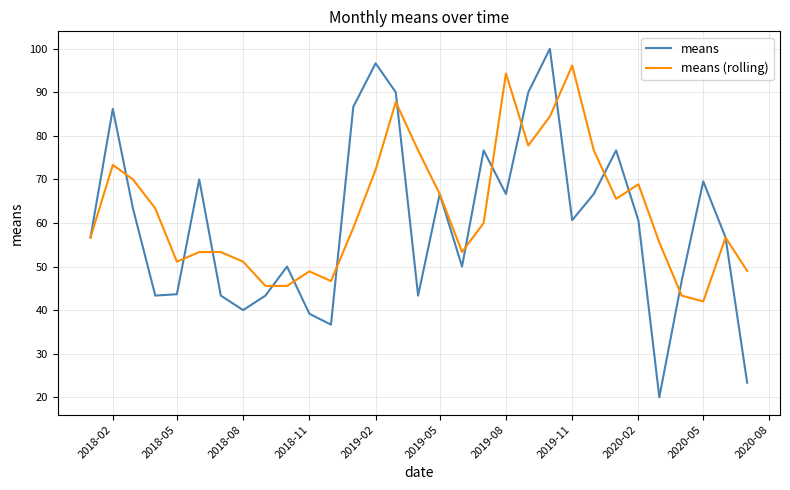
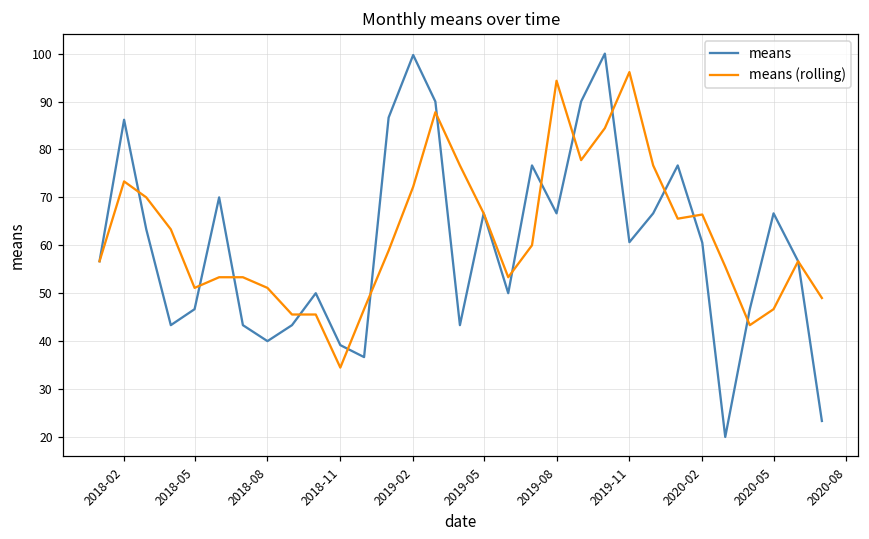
  {
    "means": {
      "2018-02": 86,
-     "2018-05": 44,
+     "2018-05": 47,
      "2018-08": 40,
      "2018-11": 39,
-     "2019-02": 97,
+     "2019-02": 100,
      "2019-08": 67,
      "2019-11": 61,
      "2020-02": 61,
-     "2020-05": 70
+     "2020-05": 67
    },
    "means (rolling)": {
      "2018-02": 73,
      "2018-05": 51,
      "2018-08": 51,
-     "2018-11": 49,
+     "2018-11": 34,
      "2019-02": 72,
      "2019-08": 94,
      "2019-11": 96,
-     "2020-02": 69,
-     "2020-05": 42
+     "2020-02": 66,
+     "2020-05": 47
    }
  }
